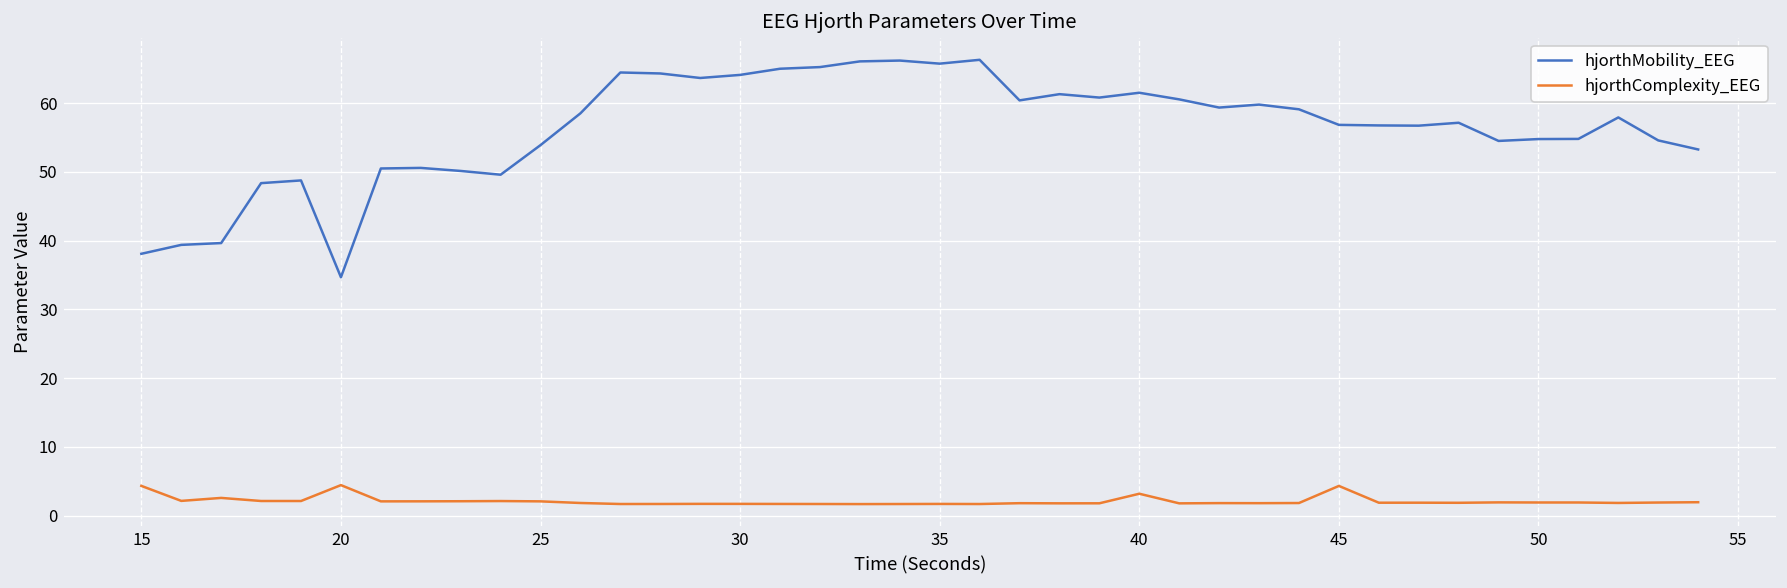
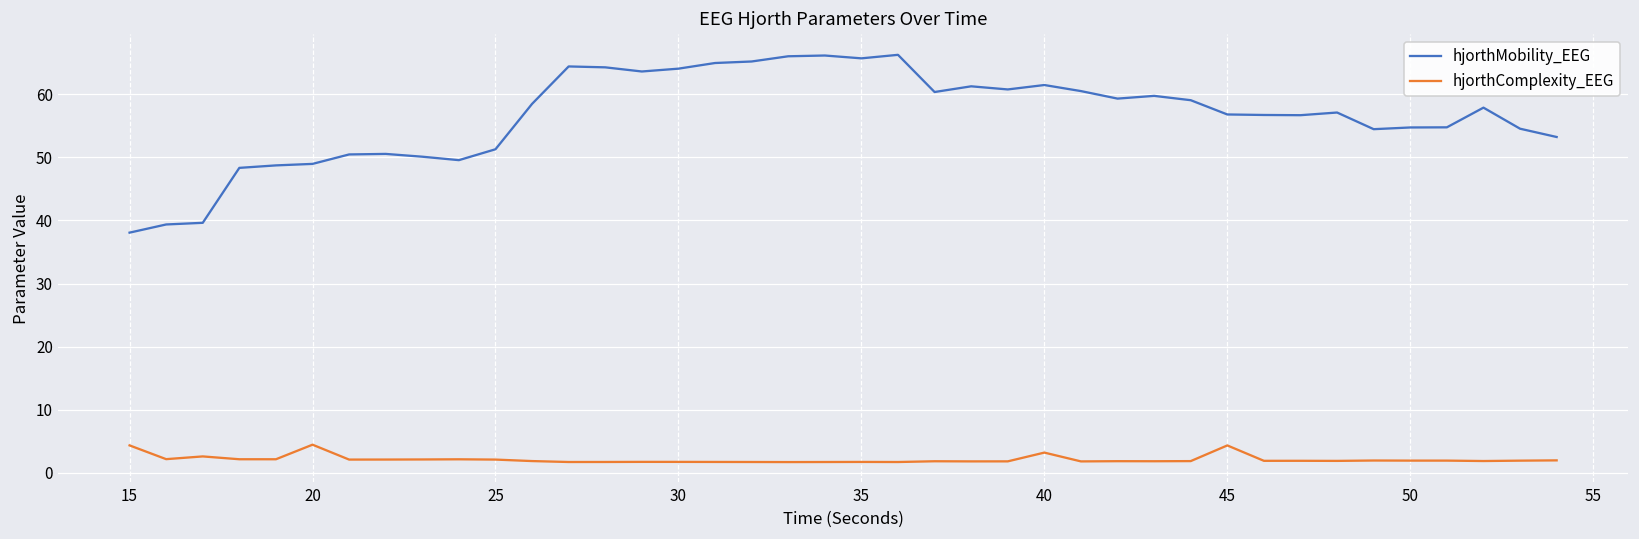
  {
    "hjorthMobility_EEG": {
      "15": 38,
-     "20": 35,
-     "25": 54,
+     "20": 49,
+     "25": 51,
      "30": 64,
      "35": 66,
      "40": 61,
      "45": 57,
      "50": 55
    },
    "hjorthComplexity_EEG": {
      "15": 4,
      "20": 4,
      "25": 2,
      "30": 2,
      "35": 2,
      "40": 3,
      "45": 4,
      "50": 2
    }
  }
